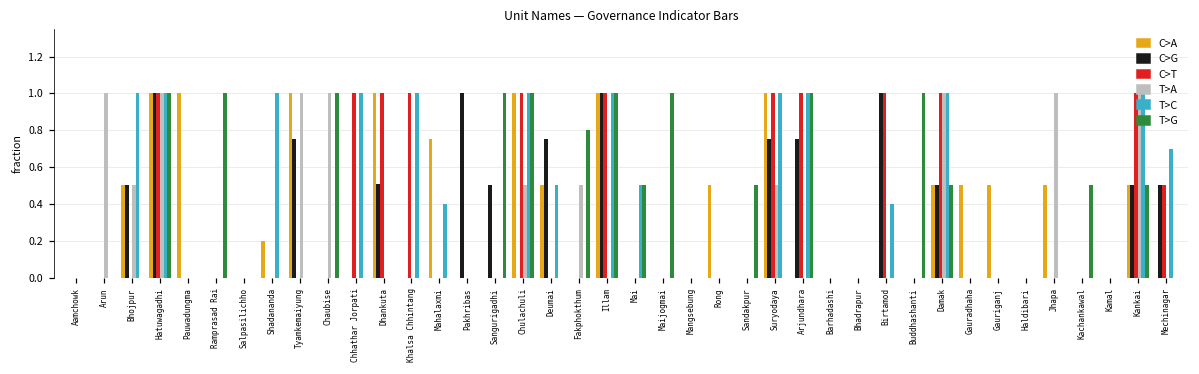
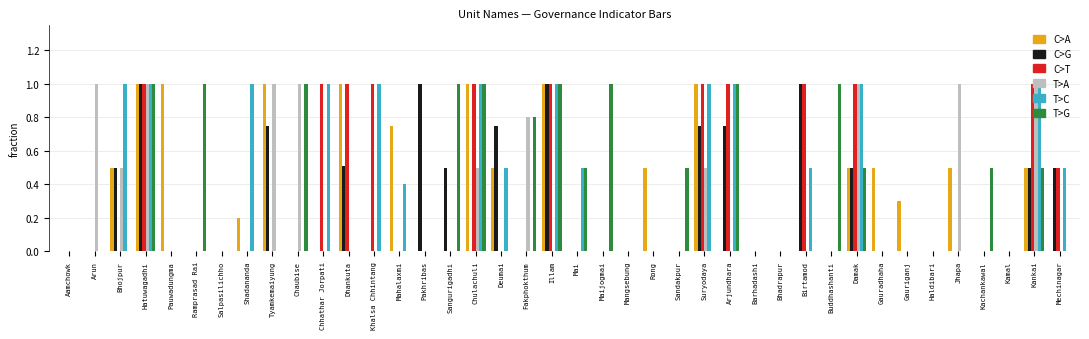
  {
    "C>A": {
      "Aamchowk": 0.0,
      "Arun": 0.0,
      "Bhojpur": 0.5,
      "Hatuwagadhi": 1.0,
      "Pauwadungma": 1.0,
      "Ramprasad Rai": 0.0,
      "Salpasilichho": 0.0,
      "Shadananda": 0.2,
      "Tyamkemaiyung": 1.0,
      "Chaubise": 0.0,
      "Chhathar Jorpati": 0.0,
      "Dhankuta": 1.0,
      "Khalsa Chhintang": 0.0,
      "Mahalaxmi": 0.75,
      "Pakhribas": 0.0,
      "Sangurigadhi": 0.0,
      "Chulachuli": 1.0,
      "Deumai": 0.5,
      "Fakphokthum": 0.0,
      "Illam": 1.0,
      "Mai": 0.0,
      "Maijogmai": 0.0,
      "Mangsebung": 0.0,
      "Rong": 0.5,
      "Sandakpur": 0.0,
      "Suryodaya": 1.0,
      "Arjundhara": 0.0,
      "Barhadashi": 0.0,
      "Bhadrapur": 0.0,
      "Birtamod": 0.0,
      "Buddhashanti": 0.0,
      "Damak": 0.5,
      "Gauradhaha": 0.5,
-     "Gauriganj": 0.5,
+     "Gauriganj": 0.3,
      "Haldibari": 0.0,
      "Jhapa": 0.5,
      "Kachankawal": 0.0,
      "Kamal": 0.0,
      "Kankai": 0.5,
      "Mechinagar": 0.0
    },
    "T>A": {
      "Aamchowk": 0.0,
      "Arun": 1.0,
      "Bhojpur": 0.5,
      "Hatuwagadhi": 1.0,
      "Pauwadungma": 0.0,
      "Ramprasad Rai": 0.0,
      "Salpasilichho": 0.0,
      "Shadananda": 0.0,
      "Tyamkemaiyung": 1.0,
      "Chaubise": 1.0,
      "Chhathar Jorpati": 0.0,
      "Dhankuta": 0.0,
      "Khalsa Chhintang": 0.0,
      "Mahalaxmi": 0.0,
      "Pakhribas": 0.0,
      "Sangurigadhi": 0.0,
      "Chulachuli": 0.5,
      "Deumai": 0.0,
-     "Fakphokthum": 0.5,
+     "Fakphokthum": 0.8,
      "Illam": 0.0,
      "Mai": 0.0,
      "Maijogmai": 0.0,
      "Mangsebung": 0.0,
      "Rong": 0.0,
      "Sandakpur": 0.0,
      "Suryodaya": 0.5,
      "Arjundhara": 0.0,
      "Barhadashi": 0.0,
      "Bhadrapur": 0.0,
      "Birtamod": 0.0,
      "Buddhashanti": 0.0,
      "Damak": 1.0,
      "Gauradhaha": 0.0,
      "Gauriganj": 0.0,
      "Haldibari": 0.0,
      "Jhapa": 1.0,
      "Kachankawal": 0.0,
      "Kamal": 0.0,
      "Kankai": 1.0,
      "Mechinagar": 0.0
    },
    "T>C": {
      "Aamchowk": 0.0,
      "Arun": 0.0,
      "Bhojpur": 1.0,
      "Hatuwagadhi": 1.0,
      "Pauwadungma": 0.0,
      "Ramprasad Rai": 0.0,
      "Salpasilichho": 0.0,
      "Shadananda": 1.0,
      "Tyamkemaiyung": 0.0,
      "Chaubise": 0.0,
      "Chhathar Jorpati": 1.0,
      "Dhankuta": 0.0,
      "Khalsa Chhintang": 1.0,
      "Mahalaxmi": 0.4,
      "Pakhribas": 0.0,
      "Sangurigadhi": 0.0,
      "Chulachuli": 1.0,
      "Deumai": 0.5,
      "Fakphokthum": 0.0,
      "Illam": 1.0,
      "Mai": 0.5,
      "Maijogmai": 0.0,
      "Mangsebung": 0.0,
      "Rong": 0.0,
      "Sandakpur": 0.0,
      "Suryodaya": 1.0,
      "Arjundhara": 1.0,
      "Barhadashi": 0.0,
      "Bhadrapur": 0.0,
-     "Birtamod": 0.4,
+     "Birtamod": 0.5,
      "Buddhashanti": 0.0,
      "Damak": 1.0,
      "Gauradhaha": 0.0,
      "Gauriganj": 0.0,
      "Haldibari": 0.0,
      "Jhapa": 0.0,
      "Kachankawal": 0.0,
      "Kamal": 0.0,
      "Kankai": 1.0,
-     "Mechinagar": 0.7
+     "Mechinagar": 0.5
    }
  }
